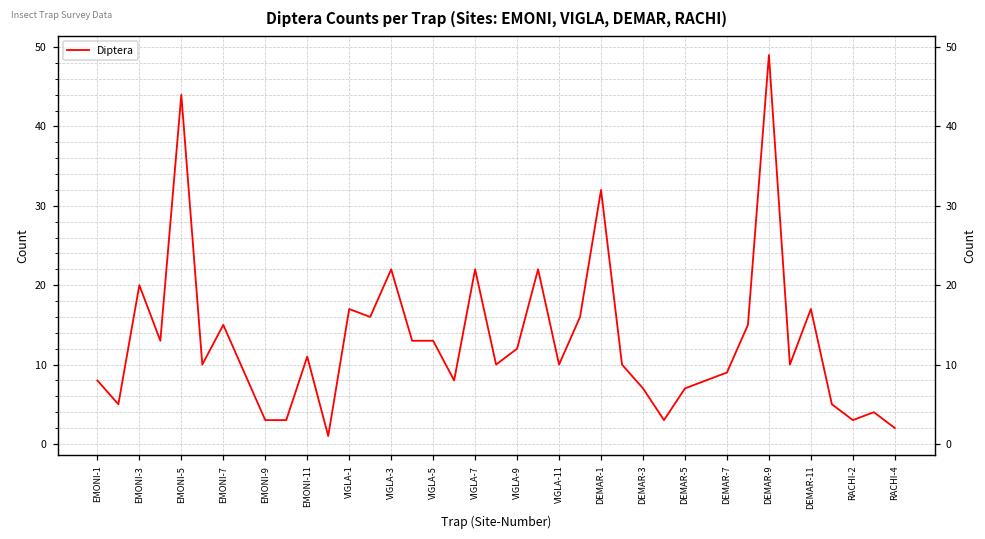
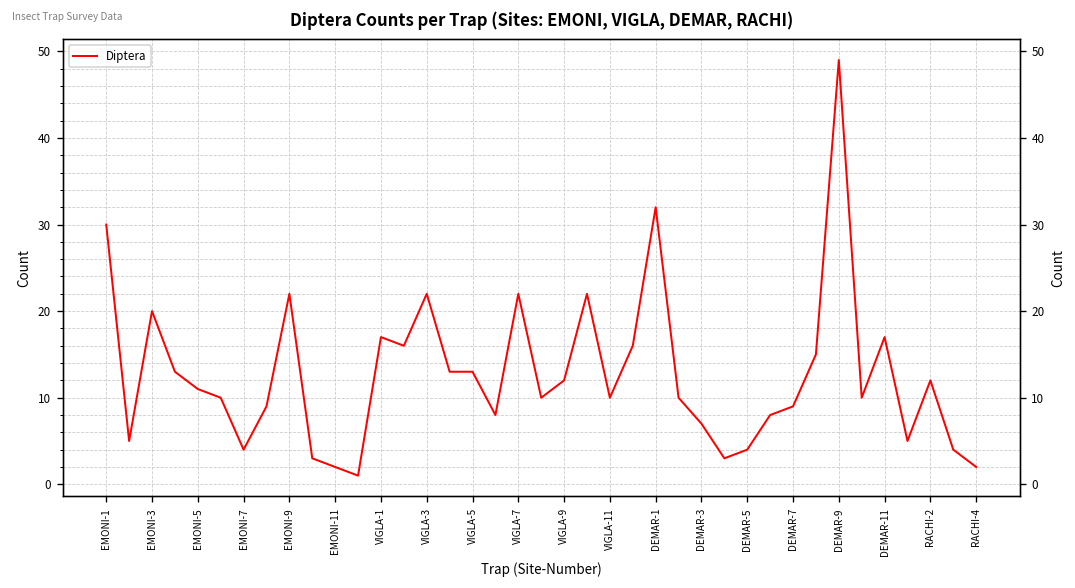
  {
-   "EMONI-1": 8,
+   "EMONI-1": 30,
    "EMONI-3": 20,
-   "EMONI-5": 44,
-   "EMONI-7": 15,
-   "EMONI-9": 3,
-   "EMONI-11": 11,
+   "EMONI-5": 11,
+   "EMONI-7": 4,
+   "EMONI-9": 22,
+   "EMONI-11": 2,
    "VIGLA-1": 17,
    "VIGLA-3": 22,
    "VIGLA-5": 13,
    "VIGLA-7": 22,
    "VIGLA-9": 12,
    "VIGLA-11": 10,
    "DEMAR-1": 32,
    "DEMAR-3": 7,
-   "DEMAR-5": 7,
+   "DEMAR-5": 4,
    "DEMAR-7": 9,
    "DEMAR-9": 49,
    "DEMAR-11": 17,
-   "RACHI-2": 3,
+   "RACHI-2": 12,
    "RACHI-4": 2
  }
